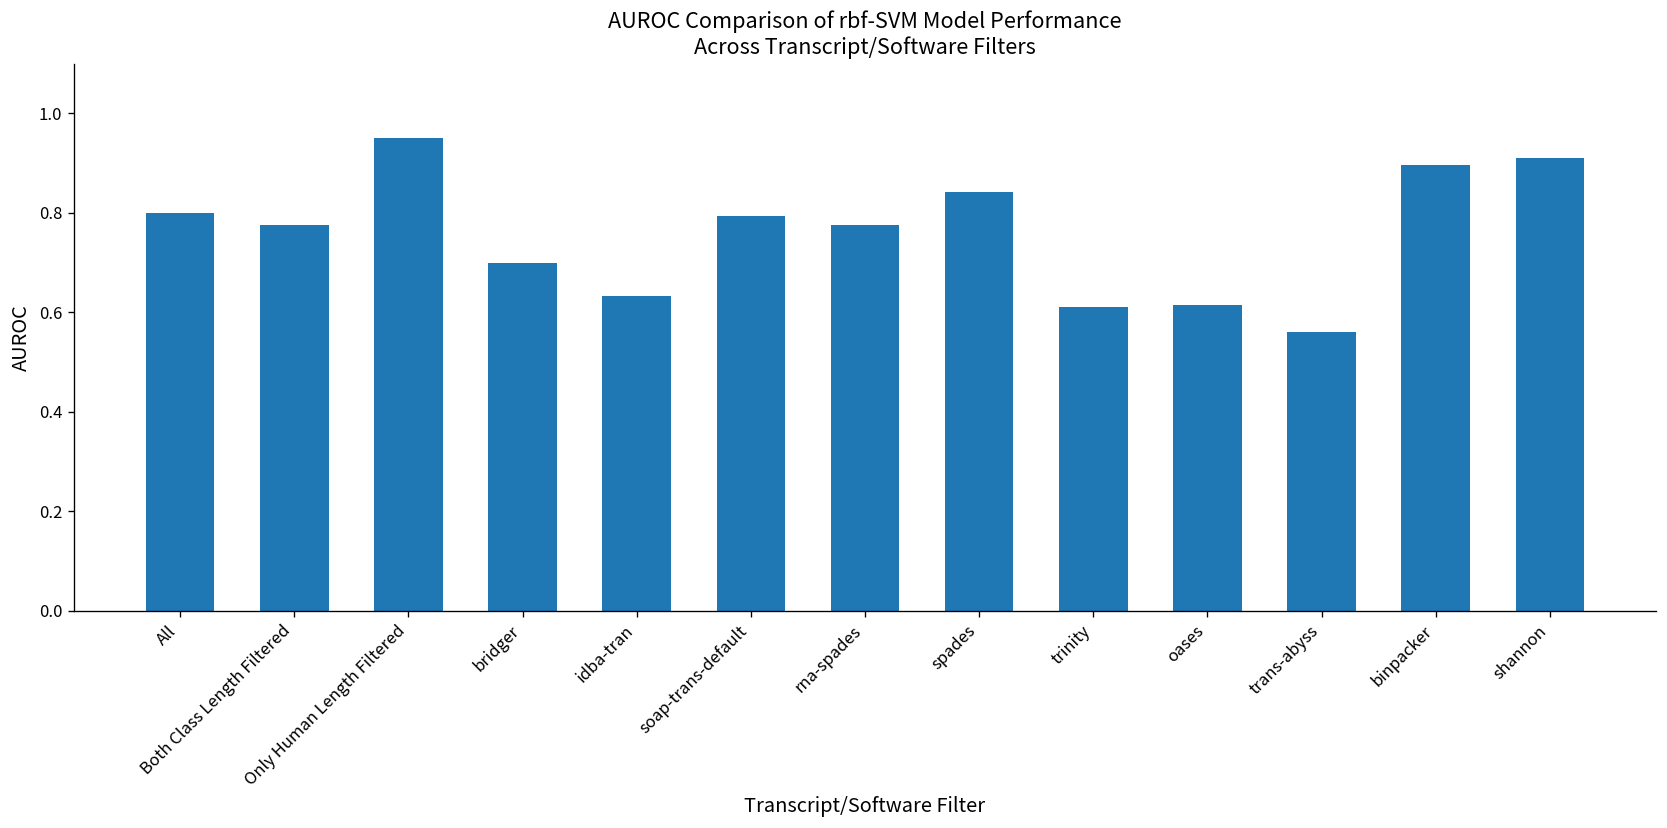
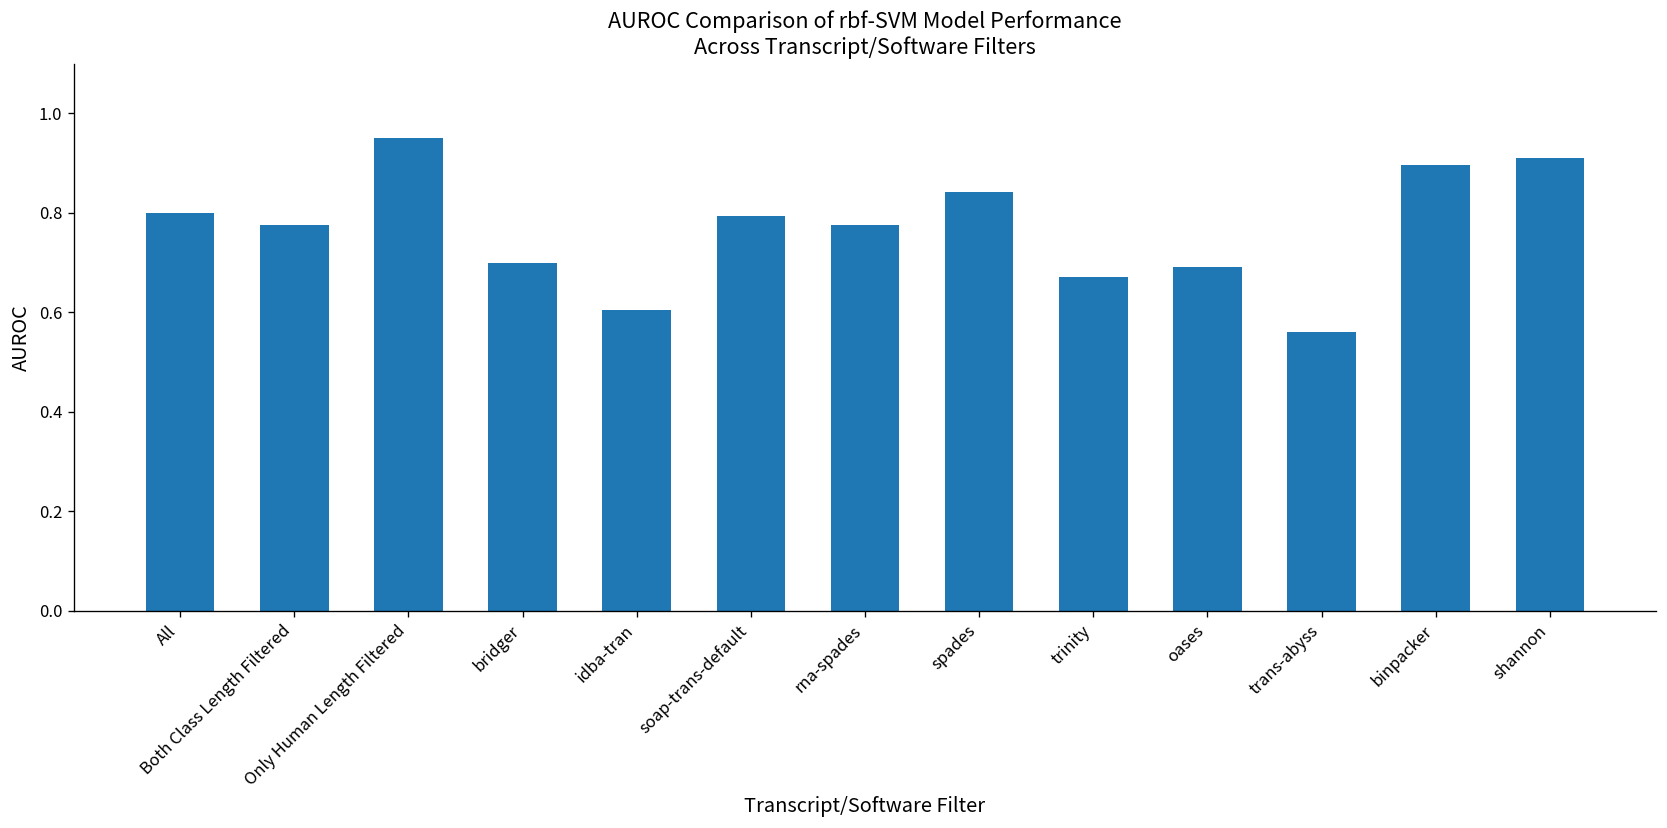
  {
    "All": 0.80,
    "Both Class Length Filtered": 0.78,
    "Only Human Length Filtered": 0.95,
    "bridger": 0.70,
-   "idba-tran": 0.63,
+   "idba-tran": 0.60,
    "soap-trans-default": 0.79,
    "rna-spades": 0.78,
    "spades": 0.84,
-   "trinity": 0.61,
-   "oases": 0.61,
+   "trinity": 0.67,
+   "oases": 0.69,
    "trans-abyss": 0.56,
    "binpacker": 0.90,
    "shannon": 0.91
  }
